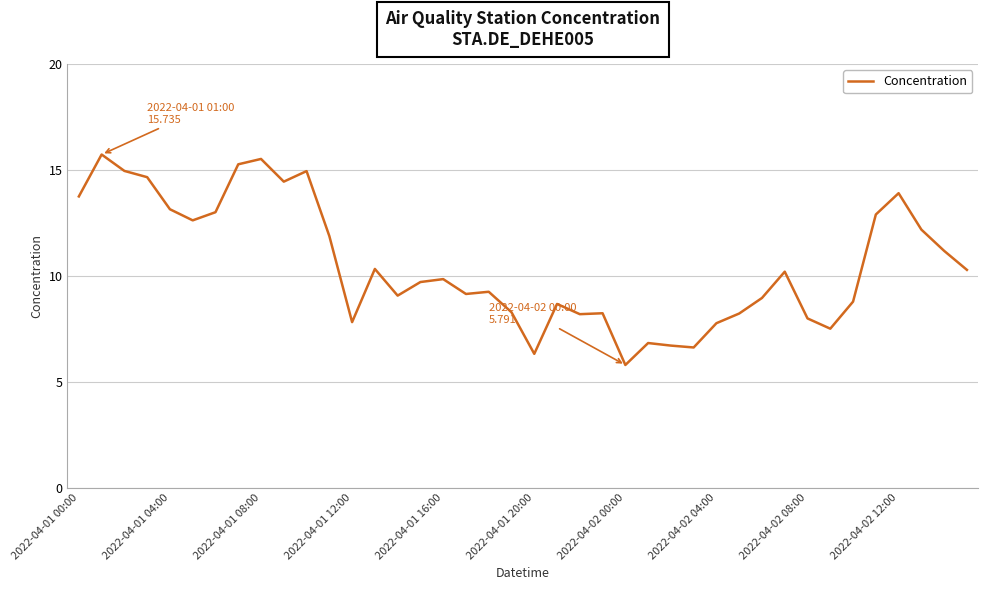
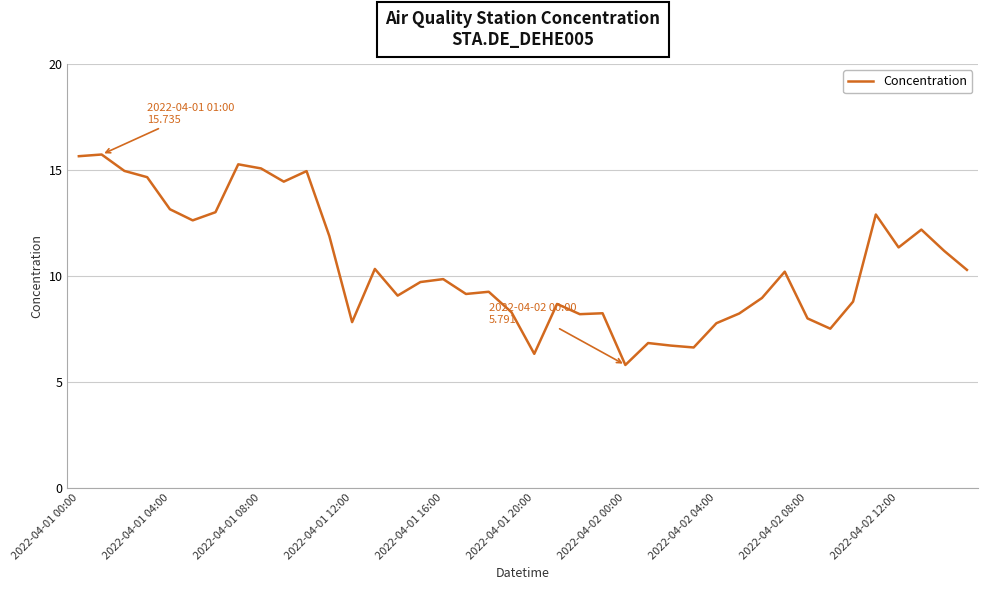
  {
-   "2022-04-01 00:00": 13.8,
+   "2022-04-01 00:00": 15.7,
    "2022-04-01 04:00": 13.1,
-   "2022-04-01 08:00": 15.5,
+   "2022-04-01 08:00": 15.1,
    "2022-04-01 12:00": 7.8,
    "2022-04-01 16:00": 9.8,
    "2022-04-02 00:00": 5.8,
    "2022-04-02 04:00": 7.8,
    "2022-04-02 08:00": 8.0,
-   "2022-04-02 12:00": 13.9
+   "2022-04-02 12:00": 11.3
  }
